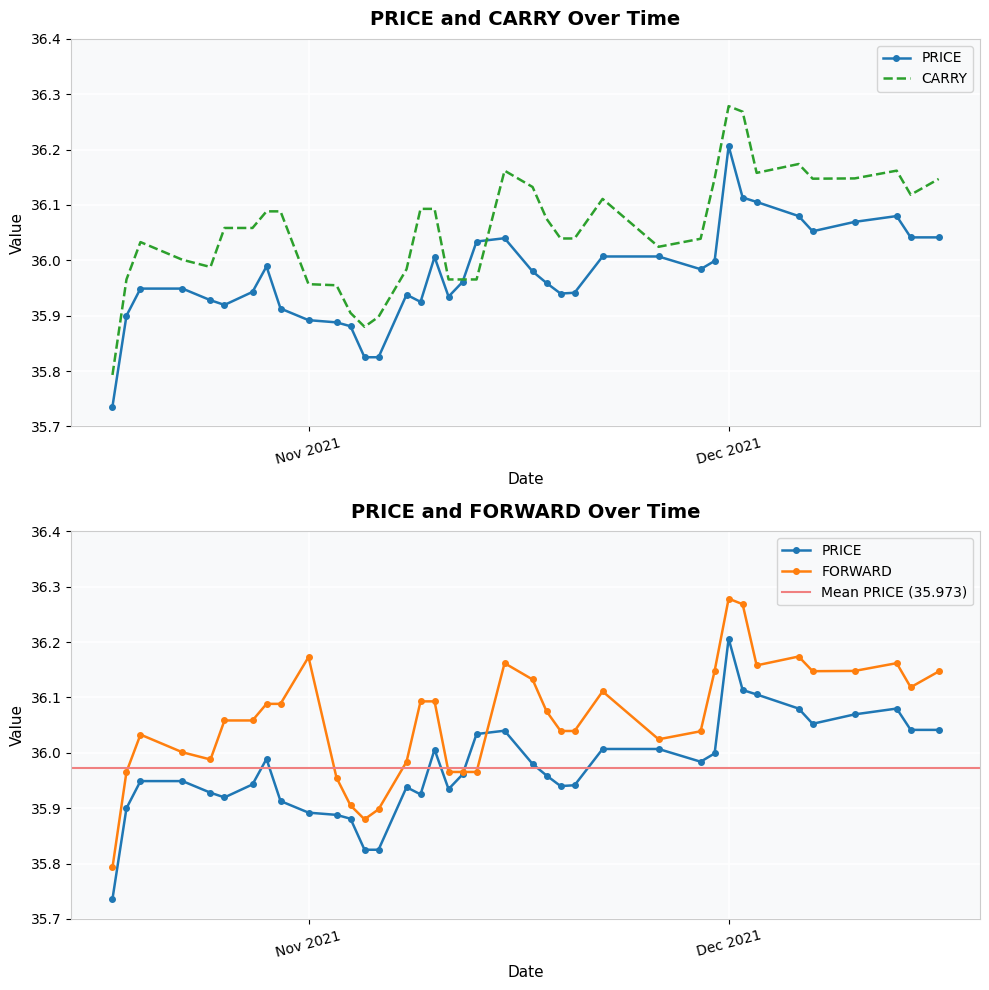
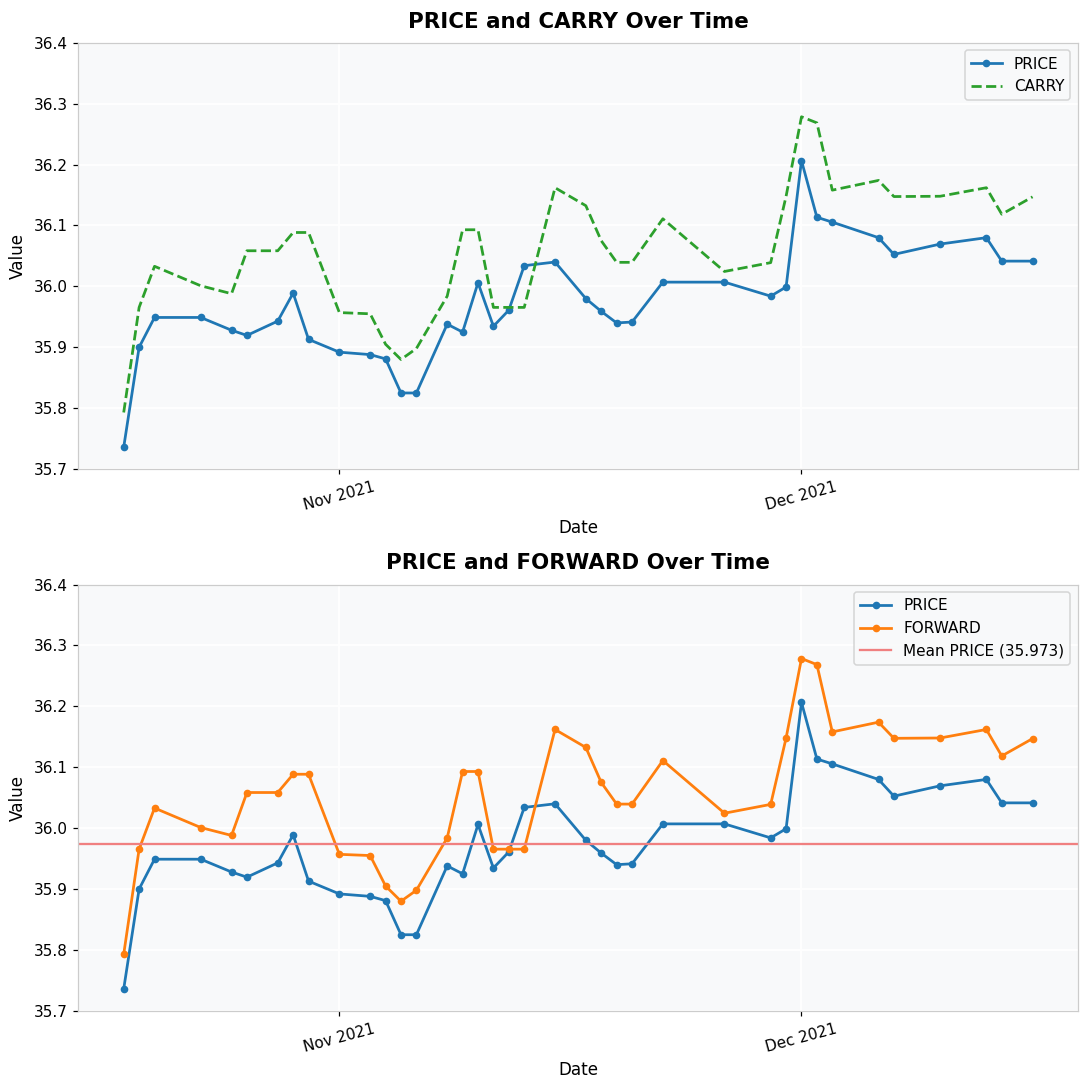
  {
    "PRICE and CARRY Over Time": {
      "PRICE": {
        "Nov 2021": 35.89,
        "Dec 2021": 36.21
      },
      "CARRY": {
        "Nov 2021": 35.96,
        "Dec 2021": 36.28
      }
    },
    "PRICE and FORWARD Over Time": {
      "PRICE": {
        "Nov 2021": 35.89,
        "Dec 2021": 36.21
      },
      "FORWARD": {
-       "Nov 2021": 36.17,
+       "Nov 2021": 35.96,
        "Dec 2021": 36.28
      }
    }
  }
